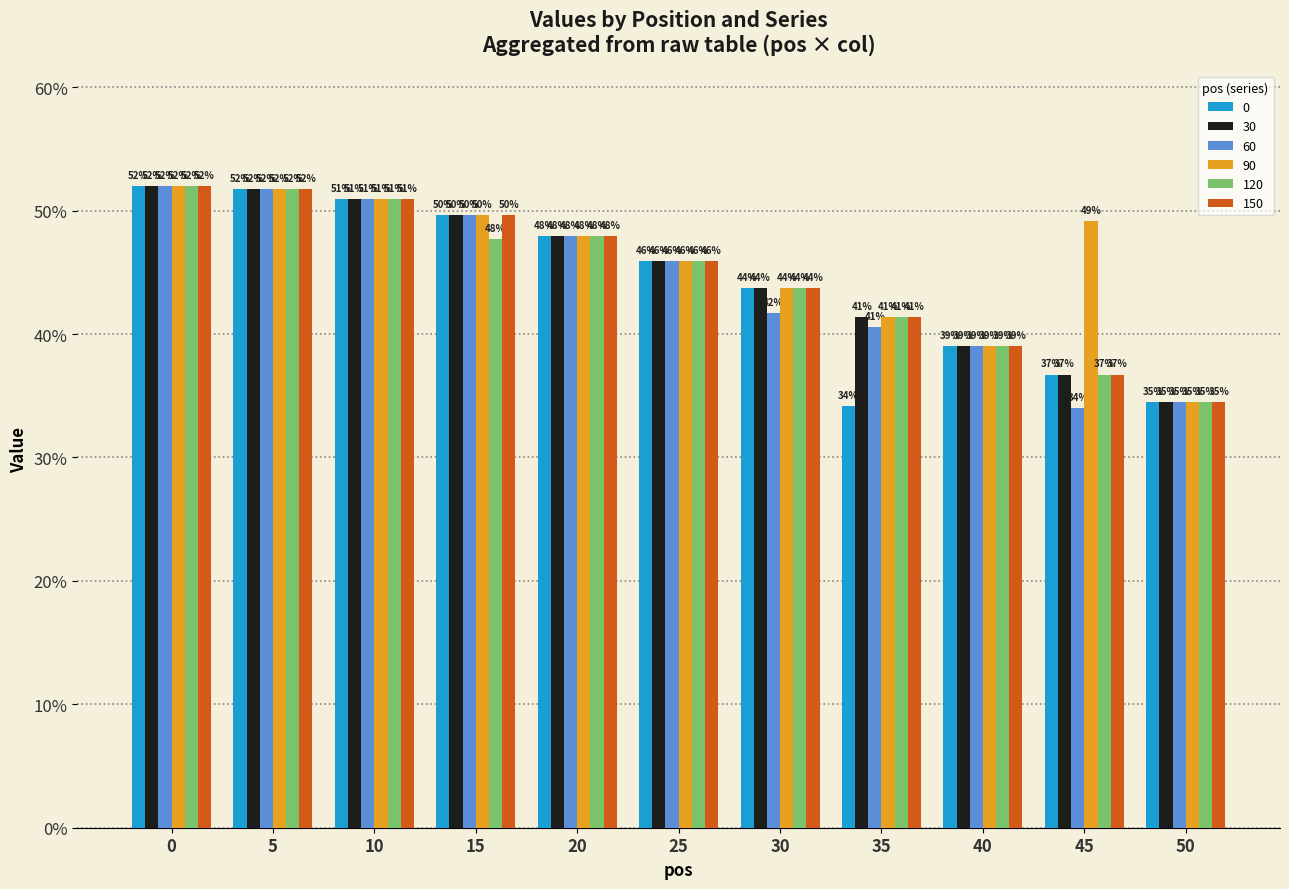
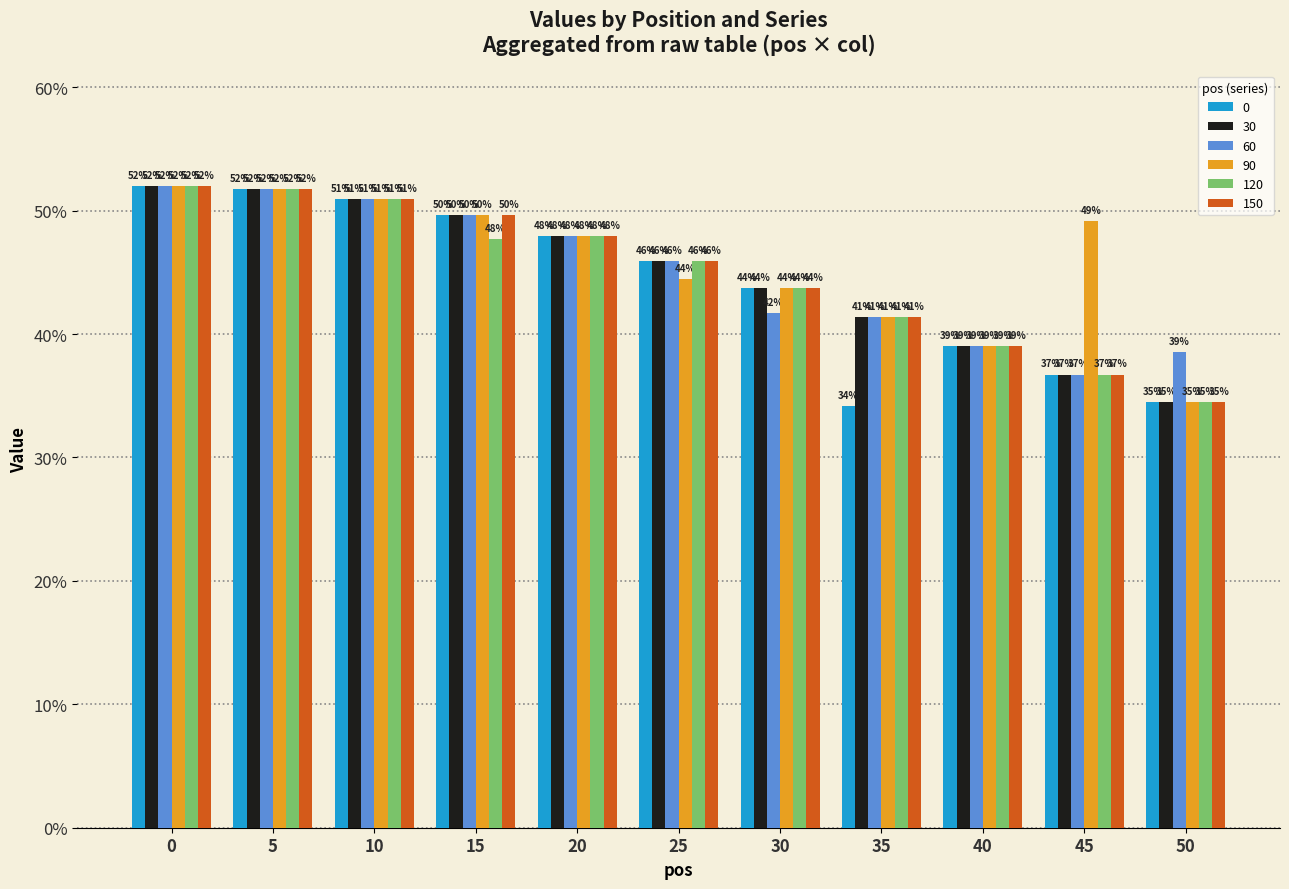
  {
    "0": {
      "35": "34%"
    },
    "60": {
      "30": "42%",
-     "35": "40.5%",
-     "45": "34%",
-     "50": "35%"
+     "35": "41.4%",
+     "45": "37%",
+     "50": "39%"
    },
    "90": {
-     "25": "46%",
+     "25": "44%",
      "45": "49%"
    },
    "120": {
      "15": "48%"
    },
    "150": {
      "15": "50%"
    }
  }
